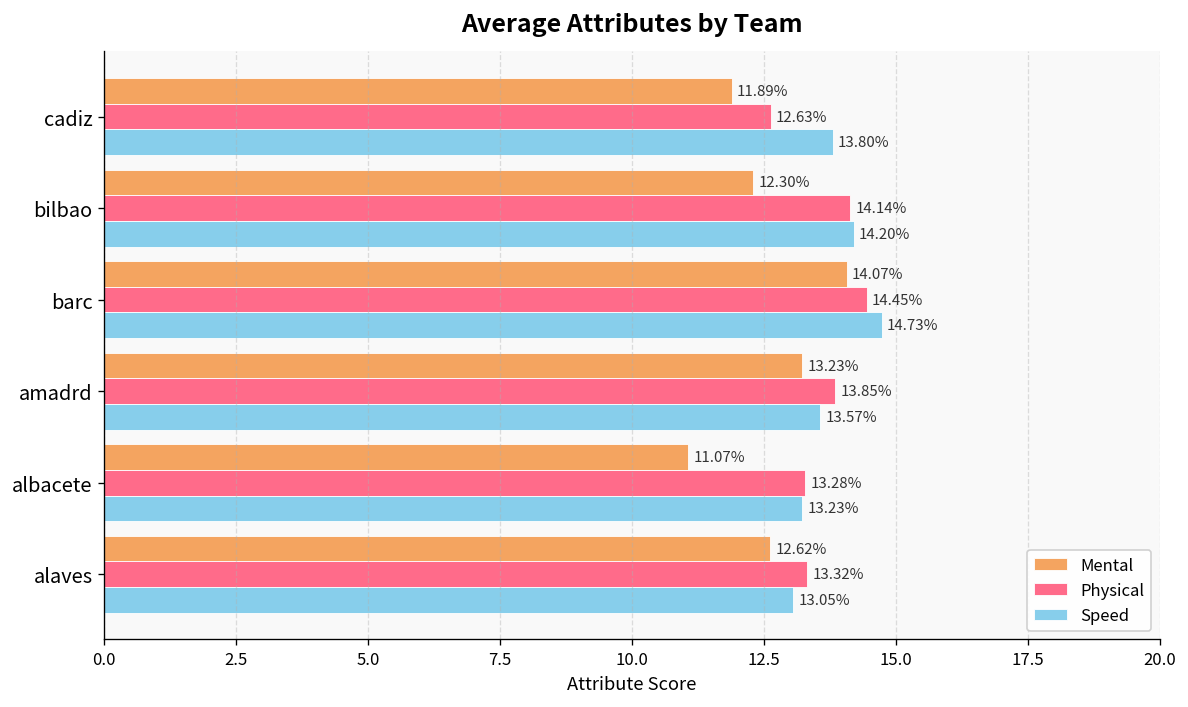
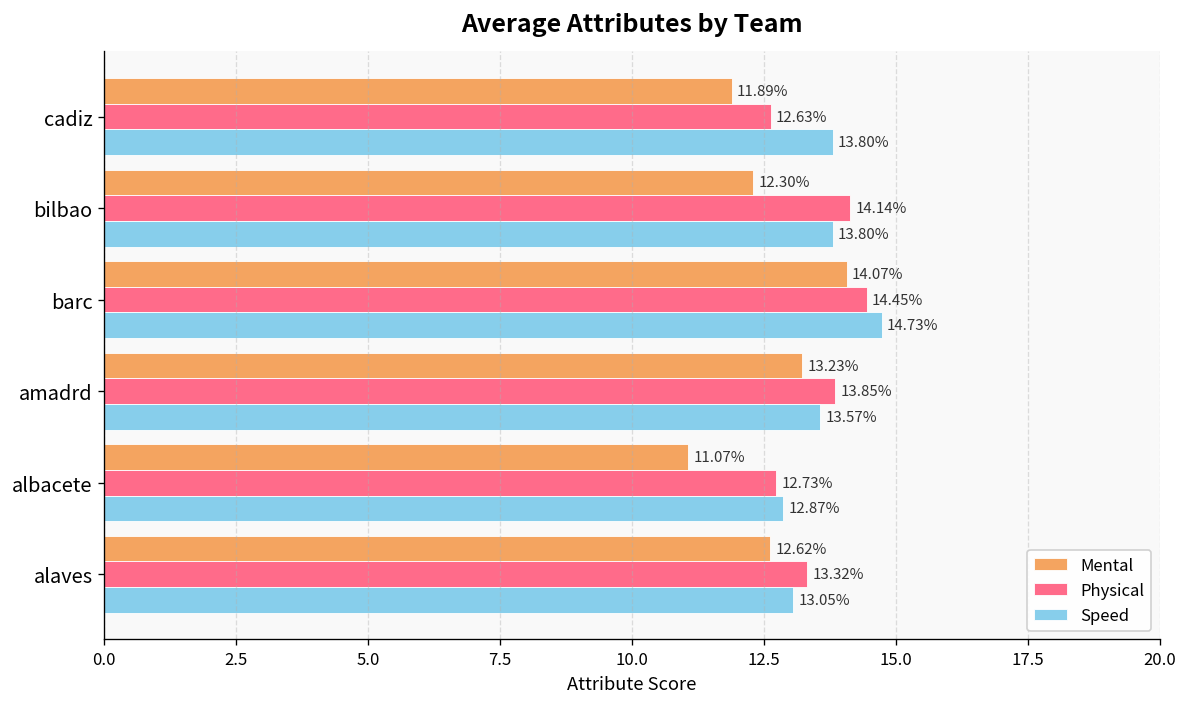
  {
    "Mental": {
      "cadiz": "11.89%",
      "bilbao": "12.30%",
      "barc": "14.07%",
      "amadrd": "13.23%",
      "albacete": "11.07%",
      "alaves": "12.62%"
    },
    "Physical": {
      "cadiz": "12.63%",
      "bilbao": "14.14%",
      "barc": "14.45%",
      "amadrd": "13.85%",
-     "albacete": "13.28%",
+     "albacete": "12.73%",
      "alaves": "13.32%"
    },
    "Speed": {
      "cadiz": "13.80%",
-     "bilbao": "14.20%",
+     "bilbao": "13.80%",
      "barc": "14.73%",
      "amadrd": "13.57%",
-     "albacete": "13.23%",
+     "albacete": "12.87%",
      "alaves": "13.05%"
    }
  }
